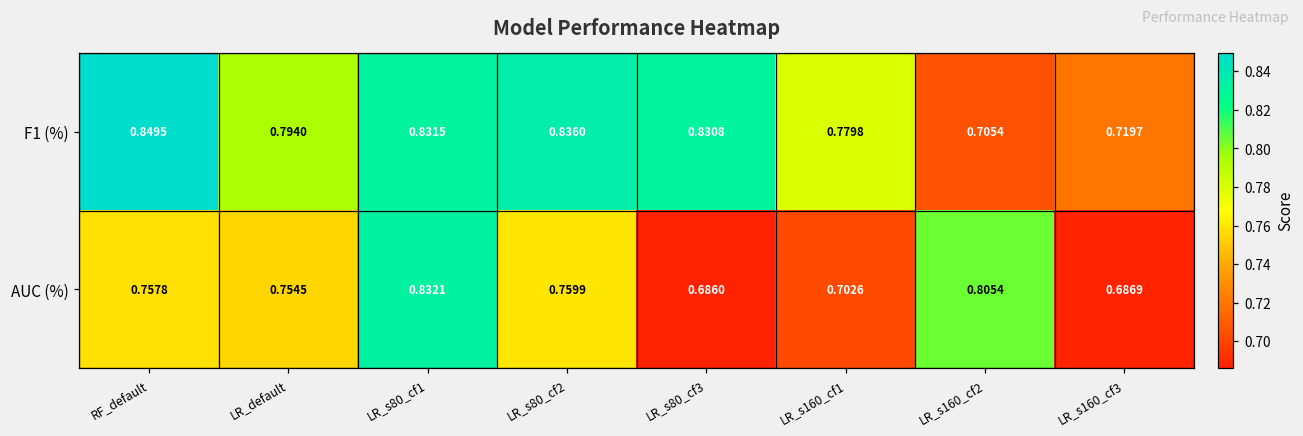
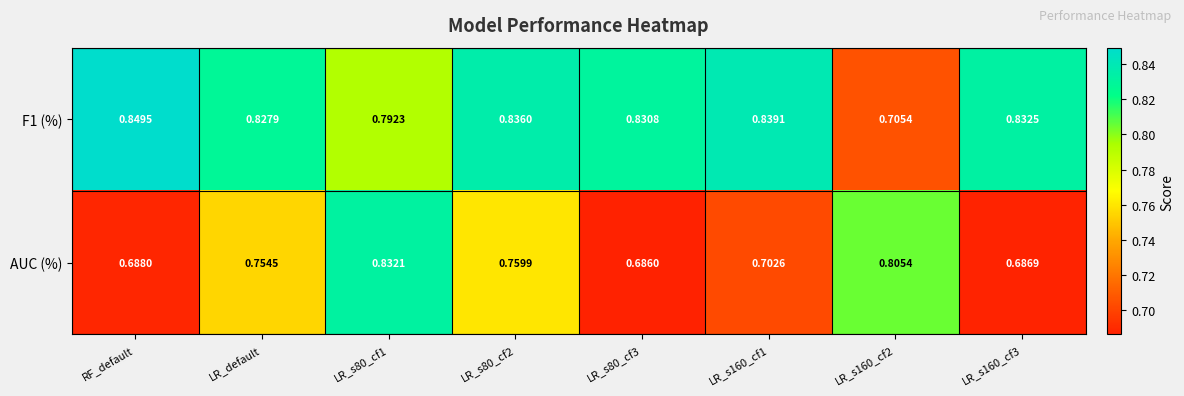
  {
    "F1 (%)": {
      "RF_default": 0.8495,
-     "LR_default": 0.7940,
-     "LR_s80_cf1": 0.8315,
+     "LR_default": 0.8279,
+     "LR_s80_cf1": 0.7923,
      "LR_s80_cf2": 0.8360,
      "LR_s80_cf3": 0.8308,
-     "LR_s160_cf1": 0.7798,
+     "LR_s160_cf1": 0.8391,
      "LR_s160_cf2": 0.7054,
-     "LR_s160_cf3": 0.7197
+     "LR_s160_cf3": 0.8325
    },
    "AUC (%)": {
-     "RF_default": 0.7578,
+     "RF_default": 0.6880,
      "LR_default": 0.7545,
      "LR_s80_cf1": 0.8321,
      "LR_s80_cf2": 0.7599,
      "LR_s80_cf3": 0.6860,
      "LR_s160_cf1": 0.7026,
      "LR_s160_cf2": 0.8054,
      "LR_s160_cf3": 0.6869
    }
  }
